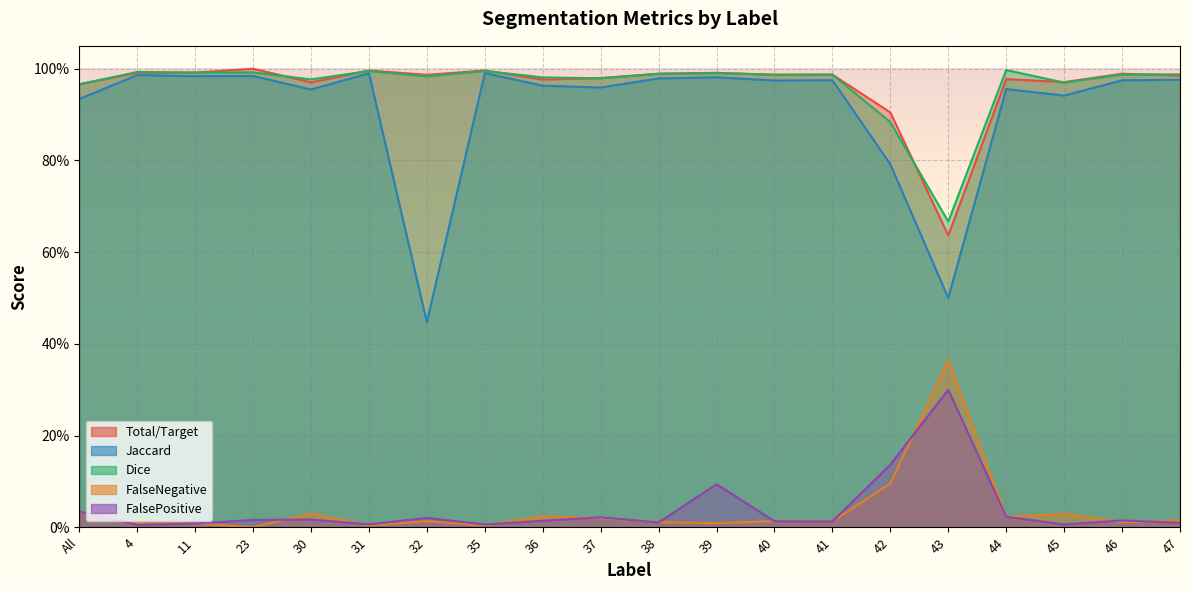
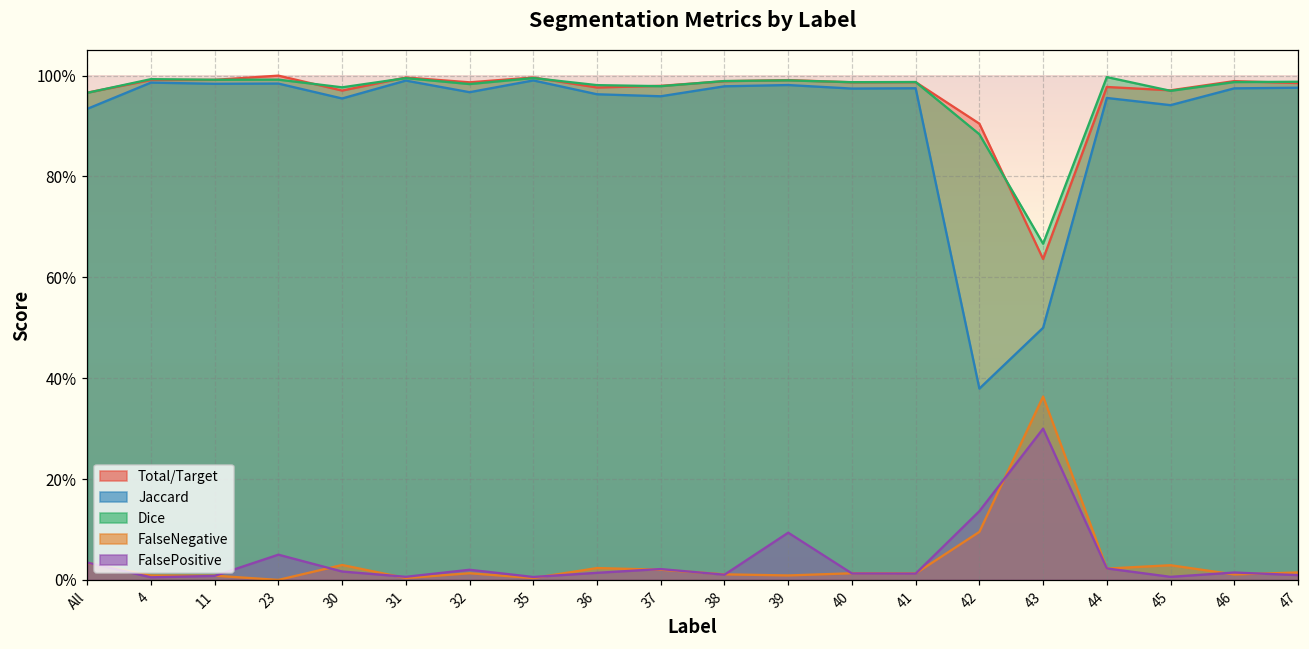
  {
    "Jaccard": {
      "All": "93%",
      "11": "98%",
      "23": "98%",
      "30": "95%",
-     "32": "45%",
+     "32": "97%",
      "36": "96%",
      "37": "96%",
      "38": "98%",
      "39": "98%",
      "40": "97%",
      "41": "98%",
-     "42": "79%",
+     "42": "38%",
      "43": "50%",
      "44": "96%",
      "45": "94%",
      "46": "97%",
      "47": "98%"
    },
    "Dice": {
      "23": "99%",
      "30": "98%",
      "42": "88%",
      "43": "67%",
      "44": "100%"
    },
    "FalsePositive": {
-     "23": "2%",
+     "23": "5%",
      "30": "2%",
      "32": "2%",
      "36": "1%",
      "39": "9%",
      "42": "14%",
      "43": "30%",
      "45": "1%"
    }
  }
